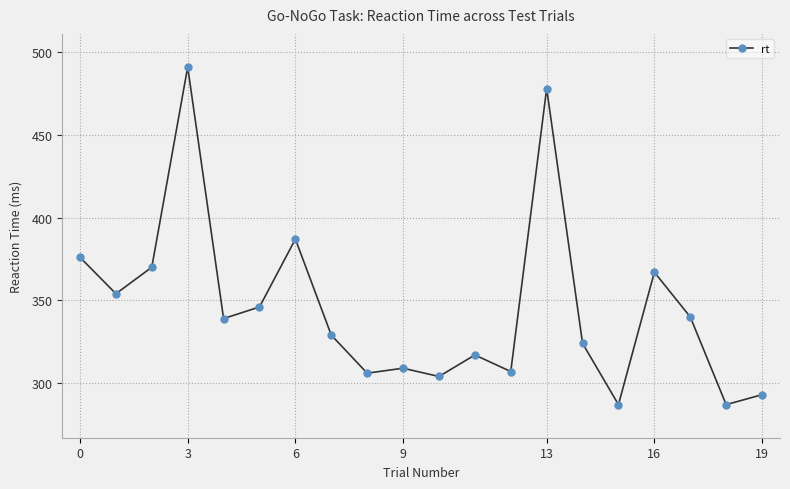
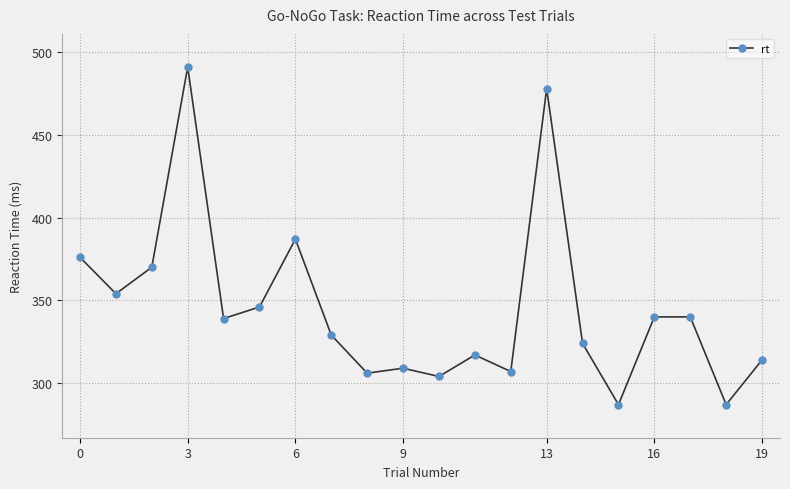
  {
    "0": 376,
    "3": 491,
    "6": 387,
    "9": 309,
    "13": 478,
-   "16": 367,
-   "19": 293
+   "16": 340,
+   "19": 314
  }
